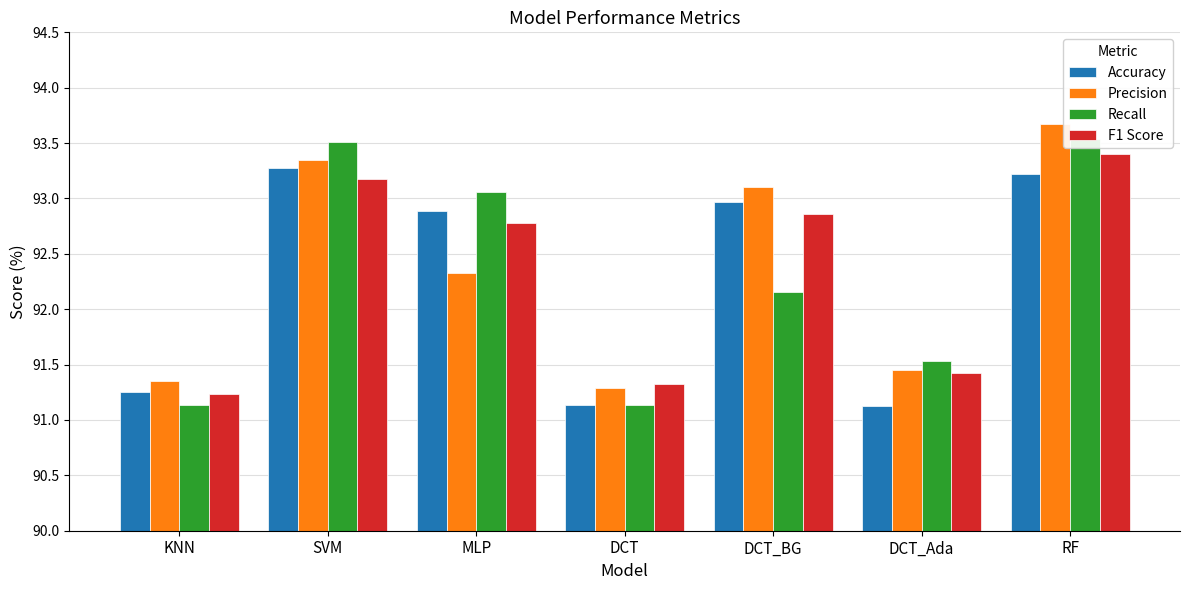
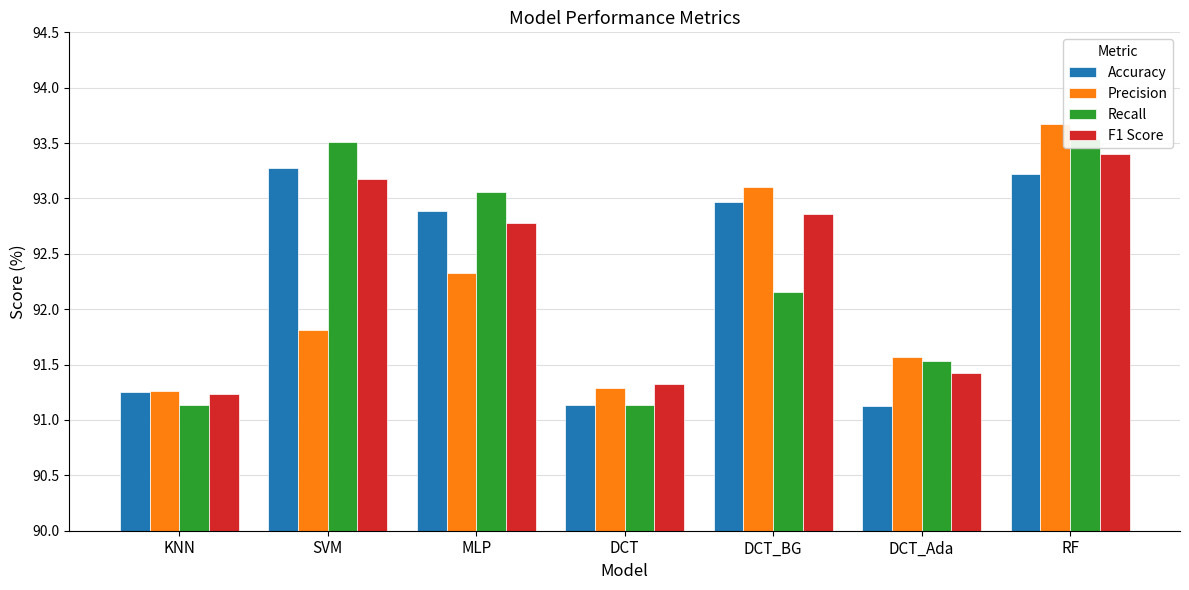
  {
    "Accuracy": {
      "KNN": 91.26,
      "SVM": 93.28,
      "MLP": 92.89,
      "DCT": 91.14,
      "DCT_BG": 92.97,
      "DCT_Ada": 91.13,
      "RF": 93.23
    },
    "Precision": {
-     "KNN": 91.35,
-     "SVM": 93.35,
+     "KNN": 91.26,
+     "SVM": 91.81,
      "MLP": 92.33,
      "DCT": 91.29,
      "DCT_BG": 93.11,
-     "DCT_Ada": 91.45,
+     "DCT_Ada": 91.57,
      "RF": 93.67
    },
    "Recall": {
      "KNN": 91.14,
      "SVM": 93.51,
      "MLP": 93.06,
      "DCT": 91.14,
      "DCT_BG": 92.16,
      "DCT_Ada": 91.53
    },
    "F1 Score": {
      "KNN": 91.23,
      "SVM": 93.17,
      "MLP": 92.78,
      "DCT": 91.33,
      "DCT_BG": 92.86,
      "DCT_Ada": 91.43,
      "RF": 93.41
    }
  }
